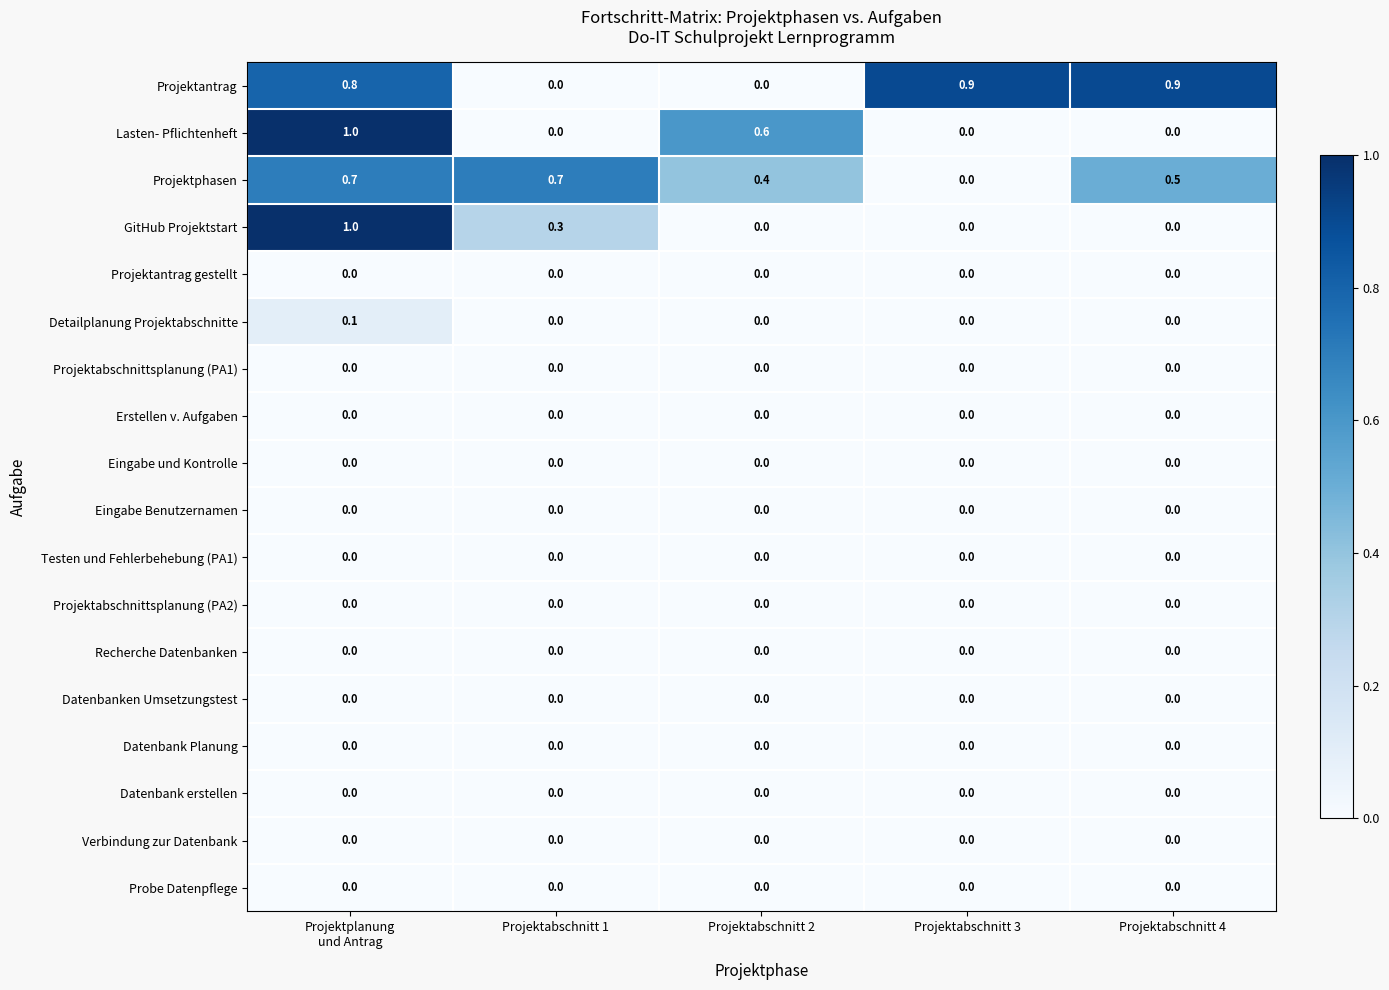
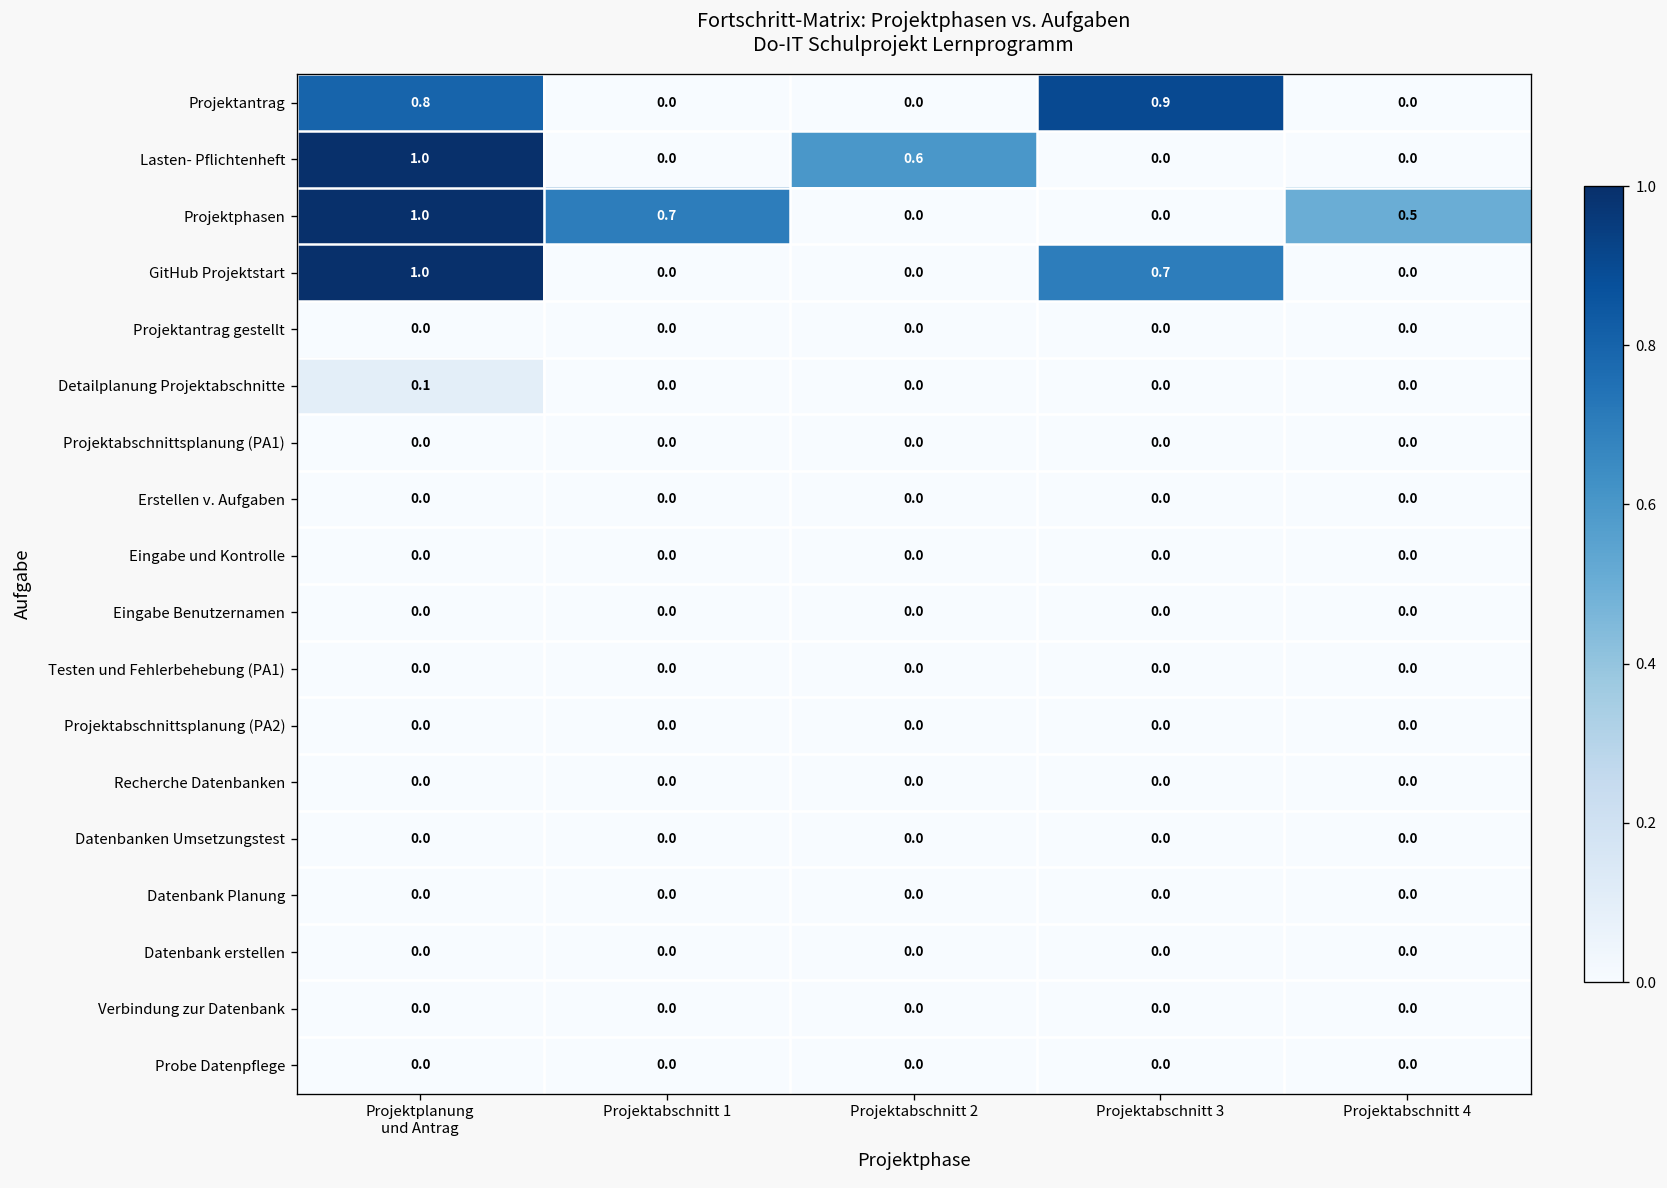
  {
    "Projektantrag": {
      "Projektplanung und Antrag": 0.8,
      "Projektabschnitt 1": 0.0,
      "Projektabschnitt 2": 0.0,
      "Projektabschnitt 3": 0.9,
-     "Projektabschnitt 4": 0.9
+     "Projektabschnitt 4": 0.0
    },
    "Lasten- Pflichtenheft": {
      "Projektplanung und Antrag": 1.0,
      "Projektabschnitt 1": 0.0,
      "Projektabschnitt 2": 0.6,
      "Projektabschnitt 3": 0.0,
      "Projektabschnitt 4": 0.0
    },
    "Projektphasen": {
-     "Projektplanung und Antrag": 0.7,
+     "Projektplanung und Antrag": 1.0,
      "Projektabschnitt 1": 0.7,
-     "Projektabschnitt 2": 0.4,
+     "Projektabschnitt 2": 0.0,
      "Projektabschnitt 3": 0.0,
      "Projektabschnitt 4": 0.5
    },
    "GitHub Projektstart": {
      "Projektplanung und Antrag": 1.0,
-     "Projektabschnitt 1": 0.3,
+     "Projektabschnitt 1": 0.0,
      "Projektabschnitt 2": 0.0,
-     "Projektabschnitt 3": 0.0,
+     "Projektabschnitt 3": 0.7,
      "Projektabschnitt 4": 0.0
    },
    "Projektantrag gestellt": {
      "Projektplanung und Antrag": 0.0,
      "Projektabschnitt 1": 0.0,
      "Projektabschnitt 2": 0.0,
      "Projektabschnitt 3": 0.0,
      "Projektabschnitt 4": 0.0
    },
    "Detailplanung Projektabschnitte": {
      "Projektplanung und Antrag": 0.1,
      "Projektabschnitt 1": 0.0,
      "Projektabschnitt 2": 0.0,
      "Projektabschnitt 3": 0.0,
      "Projektabschnitt 4": 0.0
    },
    "Projektabschnittsplanung (PA1)": {
      "Projektplanung und Antrag": 0.0,
      "Projektabschnitt 1": 0.0,
      "Projektabschnitt 2": 0.0,
      "Projektabschnitt 3": 0.0,
      "Projektabschnitt 4": 0.0
    },
    "Erstellen v. Aufgaben": {
      "Projektplanung und Antrag": 0.0,
      "Projektabschnitt 1": 0.0,
      "Projektabschnitt 2": 0.0,
      "Projektabschnitt 3": 0.0,
      "Projektabschnitt 4": 0.0
    },
    "Eingabe und Kontrolle": {
      "Projektplanung und Antrag": 0.0,
      "Projektabschnitt 1": 0.0,
      "Projektabschnitt 2": 0.0,
      "Projektabschnitt 3": 0.0,
      "Projektabschnitt 4": 0.0
    },
    "Eingabe Benutzernamen": {
      "Projektplanung und Antrag": 0.0,
      "Projektabschnitt 1": 0.0,
      "Projektabschnitt 2": 0.0,
      "Projektabschnitt 3": 0.0,
      "Projektabschnitt 4": 0.0
    },
    "Testen und Fehlerbehebung (PA1)": {
      "Projektplanung und Antrag": 0.0,
      "Projektabschnitt 1": 0.0,
      "Projektabschnitt 2": 0.0,
      "Projektabschnitt 3": 0.0,
      "Projektabschnitt 4": 0.0
    },
    "Projektabschnittsplanung (PA2)": {
      "Projektplanung und Antrag": 0.0,
      "Projektabschnitt 1": 0.0,
      "Projektabschnitt 2": 0.0,
      "Projektabschnitt 3": 0.0,
      "Projektabschnitt 4": 0.0
    },
    "Recherche Datenbanken": {
      "Projektplanung und Antrag": 0.0,
      "Projektabschnitt 1": 0.0,
      "Projektabschnitt 2": 0.0,
      "Projektabschnitt 3": 0.0,
      "Projektabschnitt 4": 0.0
    },
    "Datenbanken Umsetzungstest": {
      "Projektplanung und Antrag": 0.0,
      "Projektabschnitt 1": 0.0,
      "Projektabschnitt 2": 0.0,
      "Projektabschnitt 3": 0.0,
      "Projektabschnitt 4": 0.0
    },
    "Datenbank Planung": {
      "Projektplanung und Antrag": 0.0,
      "Projektabschnitt 1": 0.0,
      "Projektabschnitt 2": 0.0,
      "Projektabschnitt 3": 0.0,
      "Projektabschnitt 4": 0.0
    },
    "Datenbank erstellen": {
      "Projektplanung und Antrag": 0.0,
      "Projektabschnitt 1": 0.0,
      "Projektabschnitt 2": 0.0,
      "Projektabschnitt 3": 0.0,
      "Projektabschnitt 4": 0.0
    },
    "Verbindung zur Datenbank": {
      "Projektplanung und Antrag": 0.0,
      "Projektabschnitt 1": 0.0,
      "Projektabschnitt 2": 0.0,
      "Projektabschnitt 3": 0.0,
      "Projektabschnitt 4": 0.0
    },
    "Probe Datenpflege": {
      "Projektplanung und Antrag": 0.0,
      "Projektabschnitt 1": 0.0,
      "Projektabschnitt 2": 0.0,
      "Projektabschnitt 3": 0.0,
      "Projektabschnitt 4": 0.0
    }
  }
